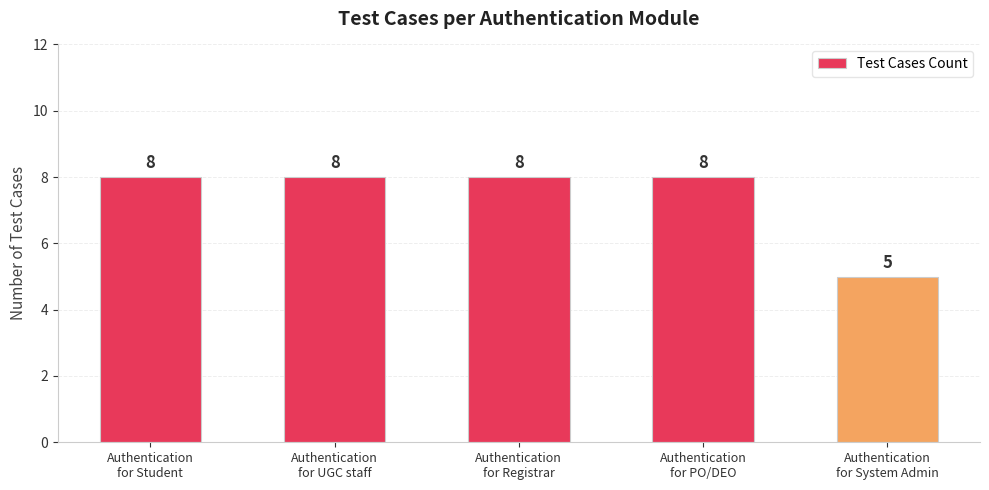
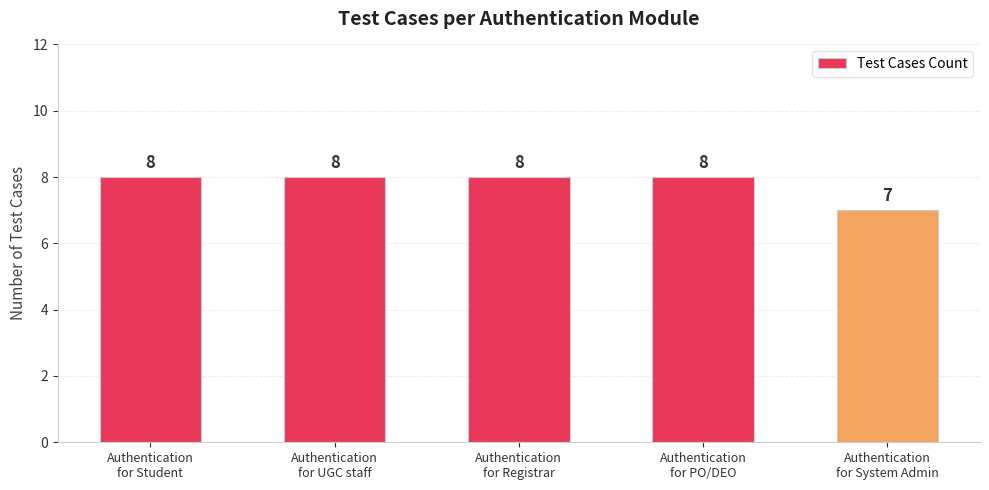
  {
    "Authentication for Student": 8,
    "Authentication for UGC staff": 8,
    "Authentication for Registrar": 8,
    "Authentication for PO/DEO": 8,
-   "Authentication for System Admin": 5
+   "Authentication for System Admin": 7
  }
